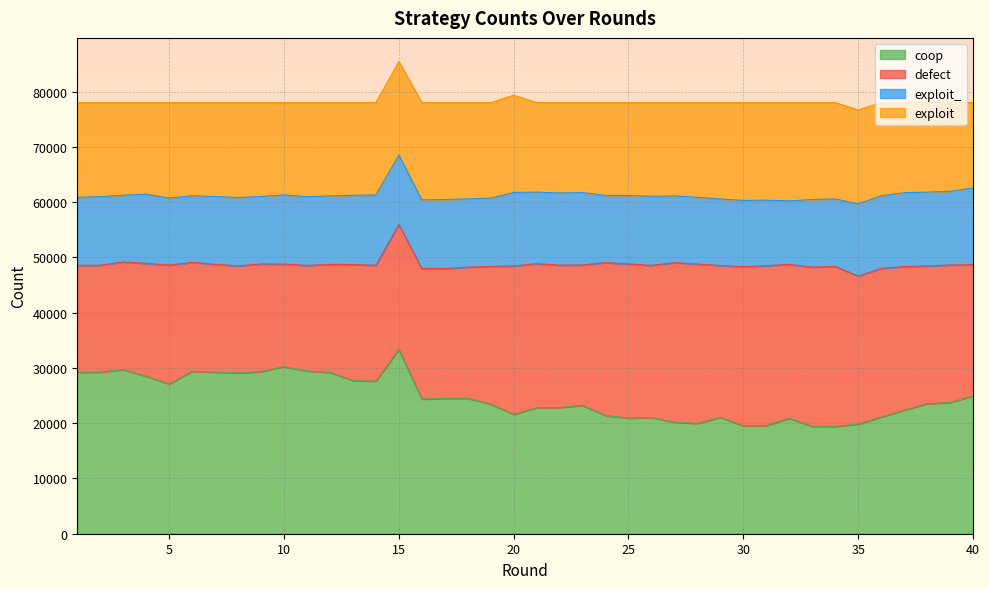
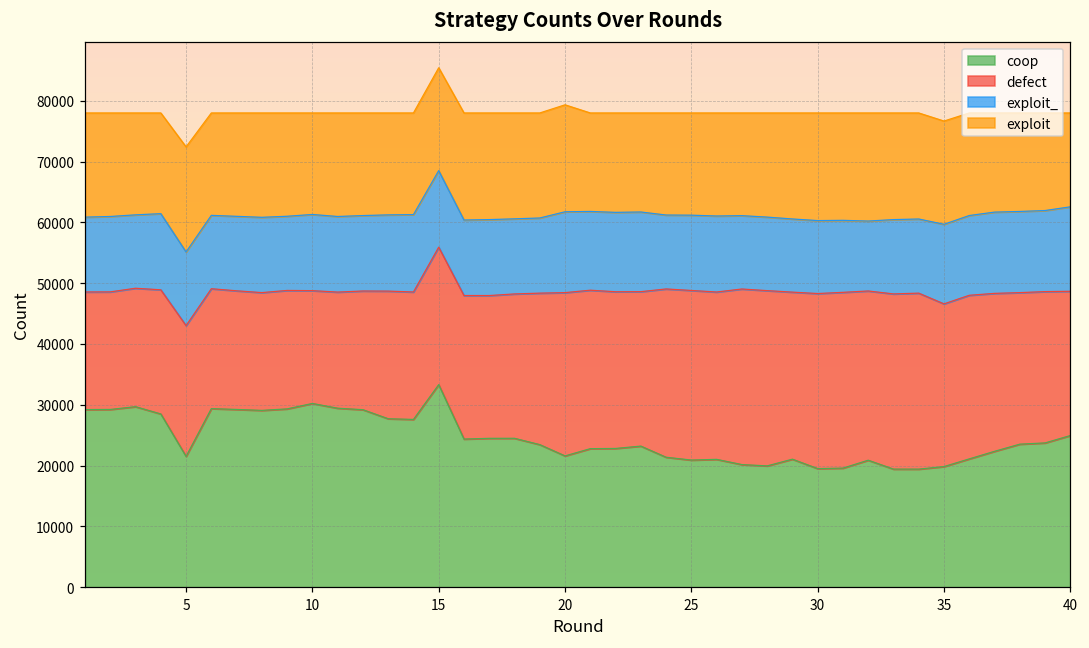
  {
    "coop": {
-     "5": 27000,
+     "5": 22000,
      "10": 30000,
      "15": 33000,
      "20": 22000,
      "25": 21000,
      "30": 20000,
      "35": 20000,
      "40": 25000
    },
    "defect": {
      "5": 22000,
      "10": 19000,
      "15": 23000,
      "20": 27000,
      "25": 28000,
      "30": 29000,
      "35": 27000,
      "40": 24000
    },
    "exploit_": {
      "5": 12000,
      "10": 13000,
      "15": 13000,
      "20": 13000,
      "25": 12000,
      "30": 12000,
      "35": 13000,
      "40": 14000
    },
    "exploit": {
      "5": 17000,
      "10": 17000,
      "15": 17000,
      "20": 18000,
      "25": 17000,
      "30": 18000,
      "35": 17000,
      "40": 15000
    }
  }
